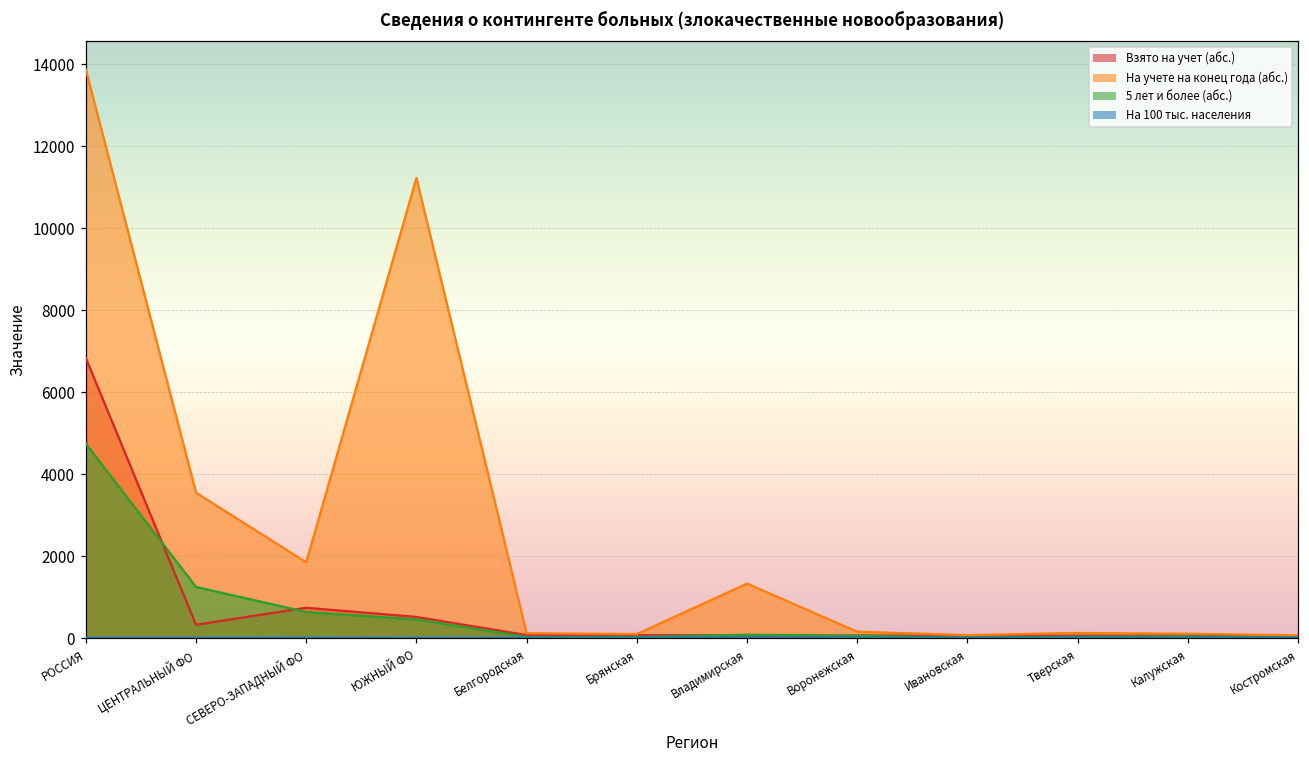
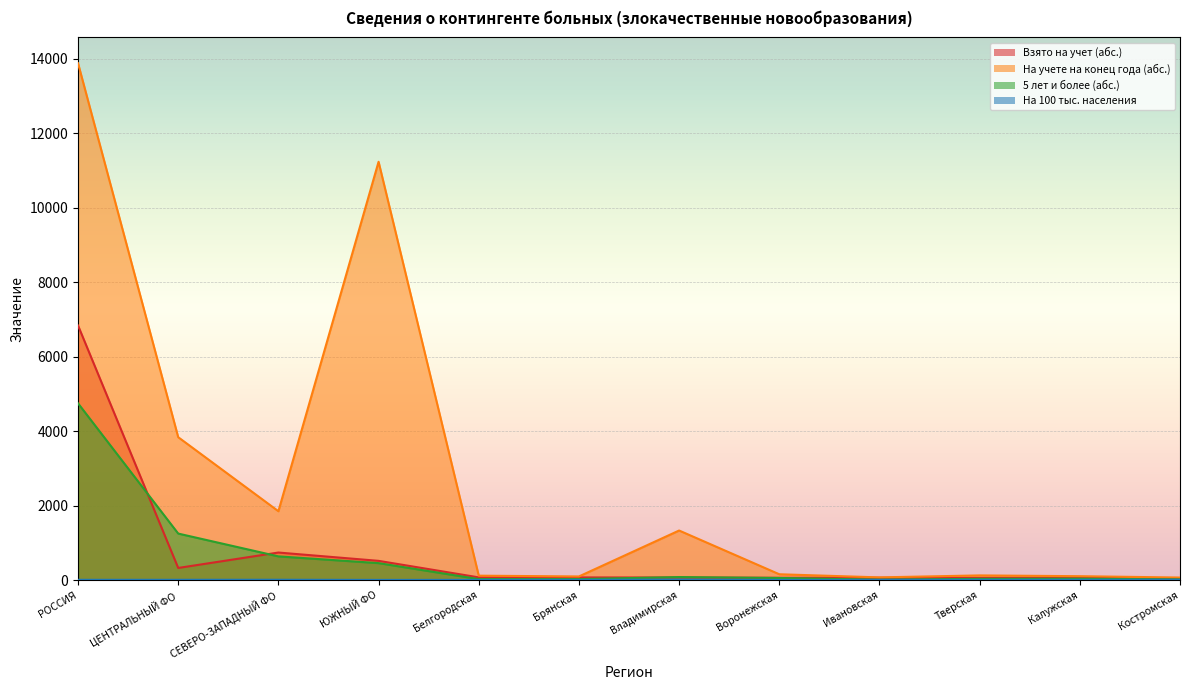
  {
    "Взято на учет (абс.)": {
      "РОССИЯ": 6800,
      "ЦЕНТРАЛЬНЫЙ ФО": 300,
      "СЕВЕРО-ЗАПАДНЫЙ ФО": 700
    },
    "На учете на конец года (абс.)": {
      "РОССИЯ": 13900,
-     "ЦЕНТРАЛЬНЫЙ ФО": 3600,
+     "ЦЕНТРАЛЬНЫЙ ФО": 3800,
      "СЕВЕРО-ЗАПАДНЫЙ ФО": 1900,
      "ЮЖНЫЙ ФО": 11200,
      "Владимирская": 1300,
      "Воронежская": 200
    },
    "5 лет и более (абс.)": {
      "РОССИЯ": 4700,
      "ЦЕНТРАЛЬНЫЙ ФО": 1300,
      "СЕВЕРО-ЗАПАДНЫЙ ФО": 600
    },
    "На 100 тыс. населения": {
      "РОССИЯ": 0,
      "ЦЕНТРАЛЬНЫЙ ФО": 0,
      "СЕВЕРО-ЗАПАДНЫЙ ФО": 0,
      "ЮЖНЫЙ ФО": 0
    }
  }
